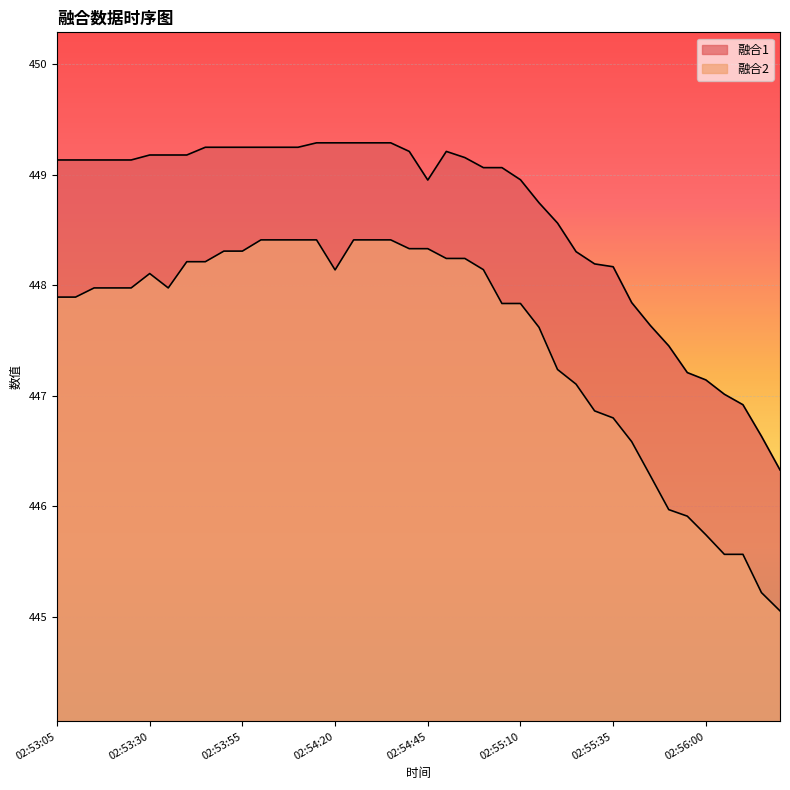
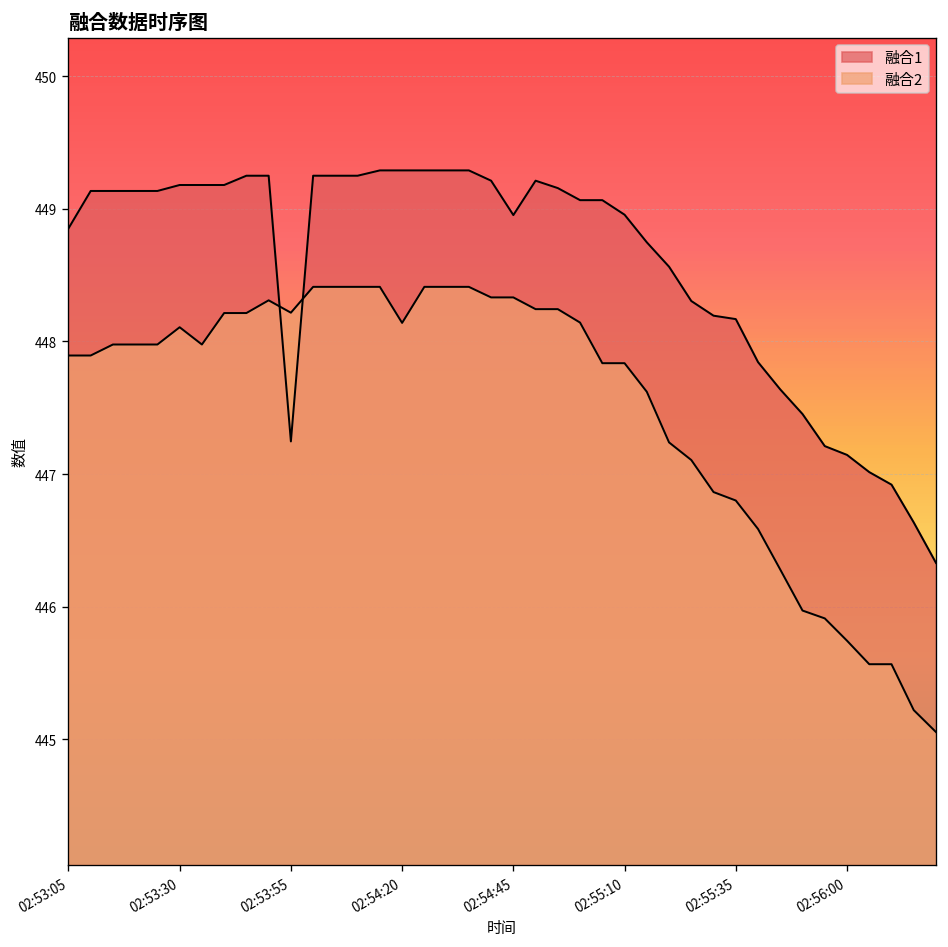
  {
    "融合1": {
-     "02:53:05": 449.13,
+     "02:53:05": 448.85,
      "02:53:30": 449.18,
-     "02:53:55": 449.25,
+     "02:53:55": 447.25,
      "02:54:20": 449.29,
      "02:54:45": 448.95,
      "02:55:10": 448.96,
      "02:55:35": 448.17,
      "02:56:00": 447.14
    },
    "融合2": {
      "02:53:05": 447.89,
      "02:53:30": 448.11,
-     "02:53:55": 448.31,
+     "02:53:55": 448.22,
      "02:54:20": 448.14,
      "02:54:45": 448.33,
      "02:55:10": 447.84,
      "02:55:35": 446.80,
      "02:56:00": 445.74
    }
  }
